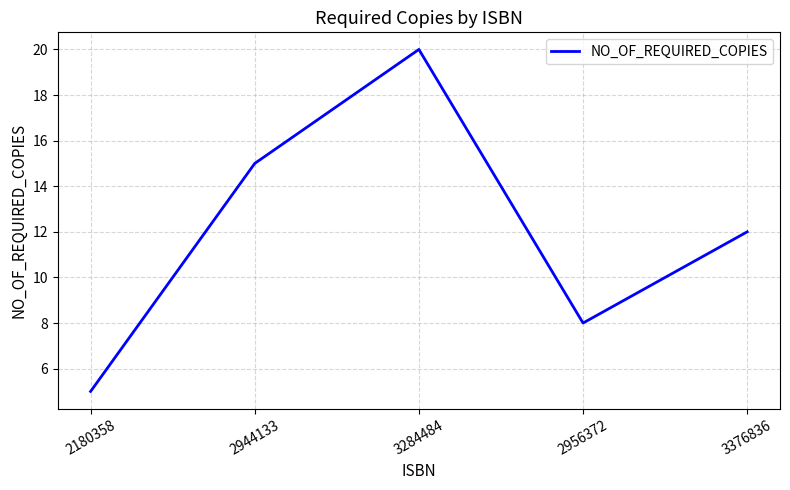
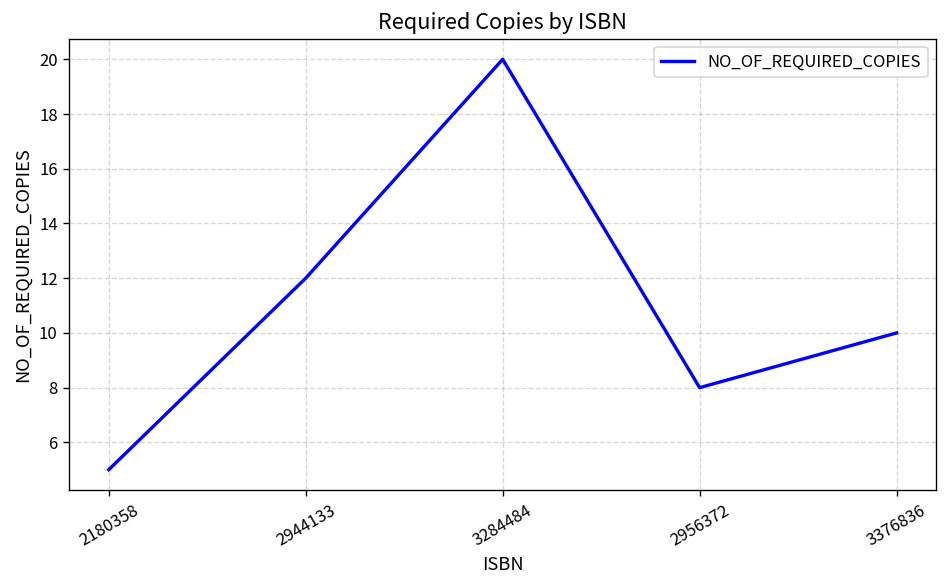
  {
    "2180358": 5,
-   "2944133": 15,
+   "2944133": 12,
    "3284484": 20,
    "2956372": 8,
-   "3376836": 12
+   "3376836": 10
  }
